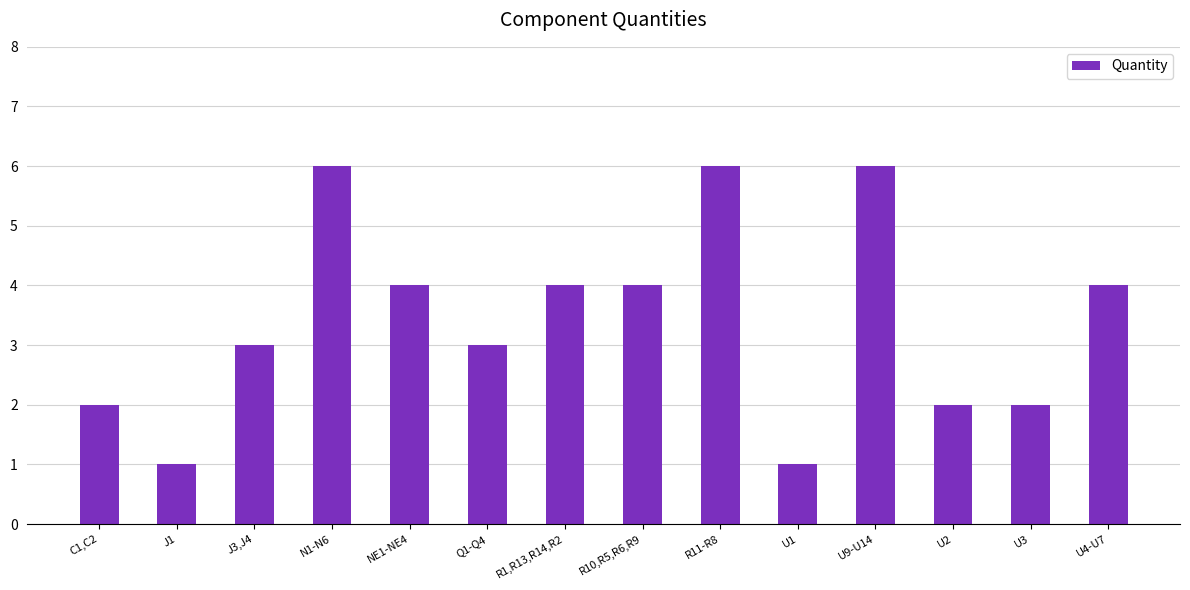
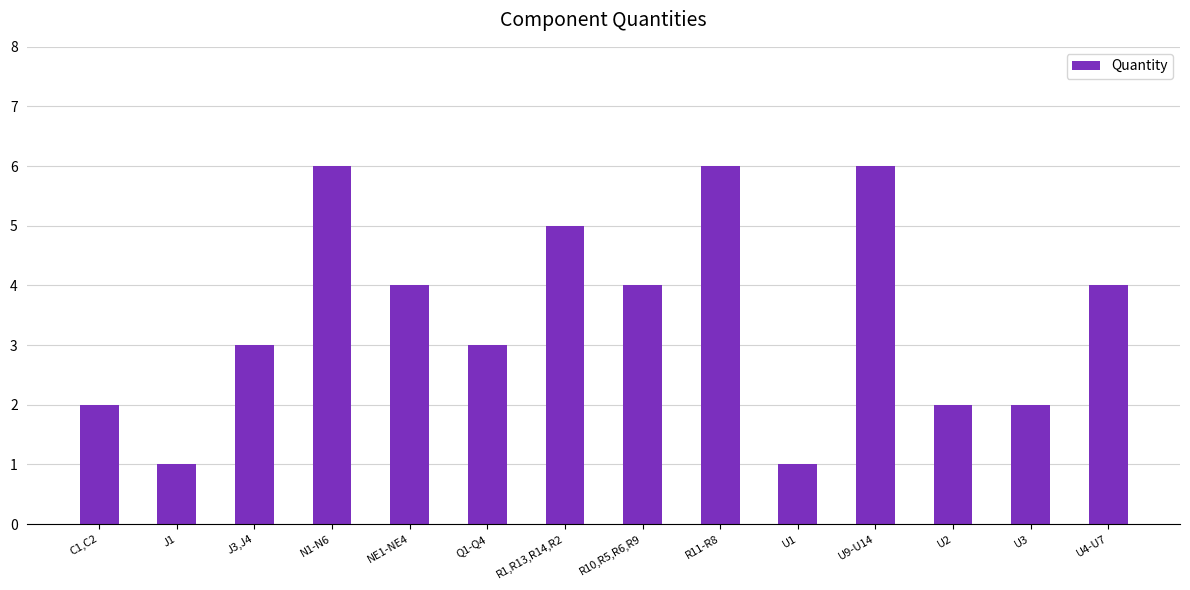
  {
    "C1,C2": 2,
    "J1": 1,
    "J3,J4": 3,
    "N1-N6": 6,
    "NE1-NE4": 4,
    "Q1-Q4": 3,
-   "R1,R13,R14,R2": 4,
+   "R1,R13,R14,R2": 5,
    "R10,R5,R6,R9": 4,
    "R11-R8": 6,
    "U1": 1,
    "U9-U14": 6,
    "U2": 2,
    "U3": 2,
    "U4-U7": 4
  }
